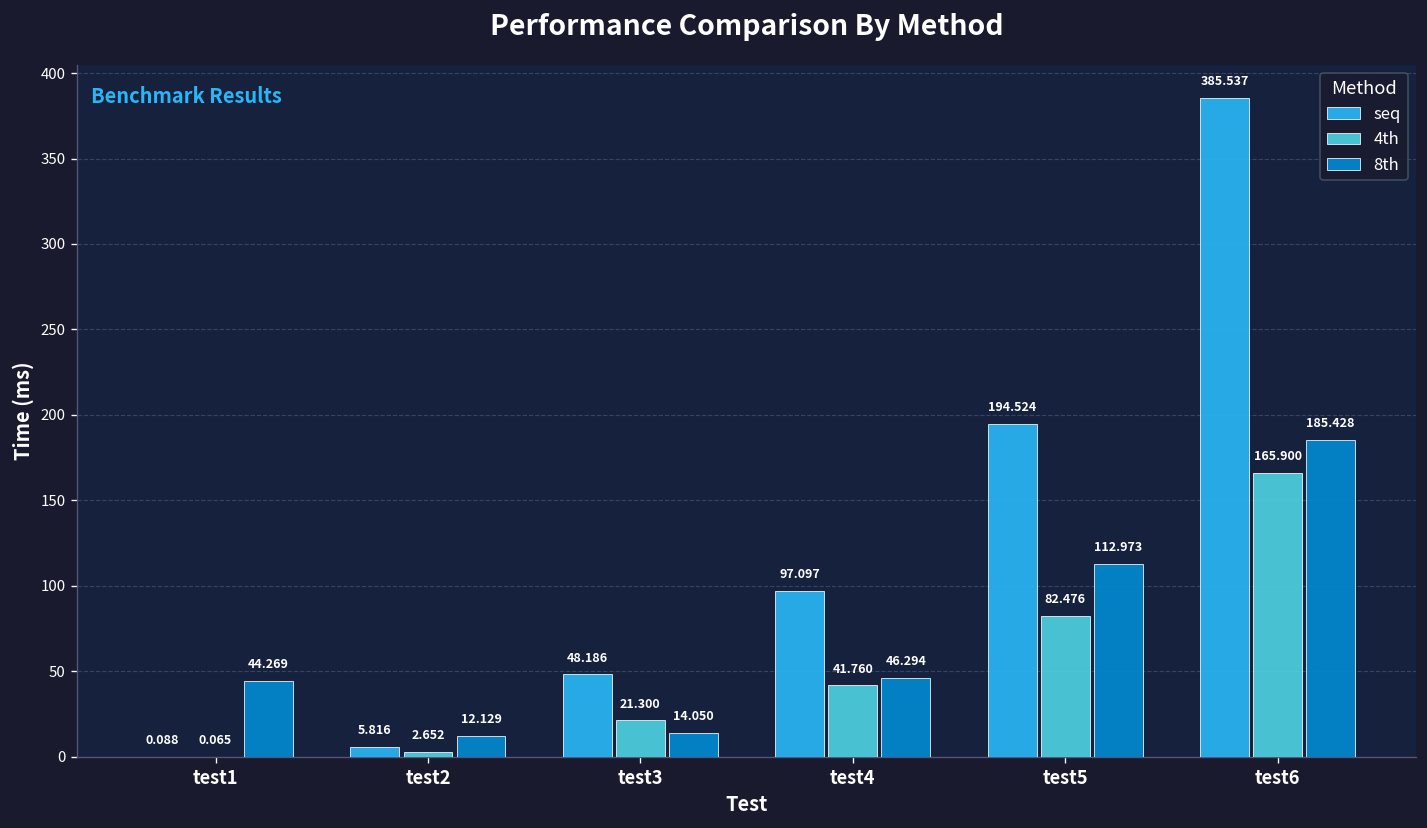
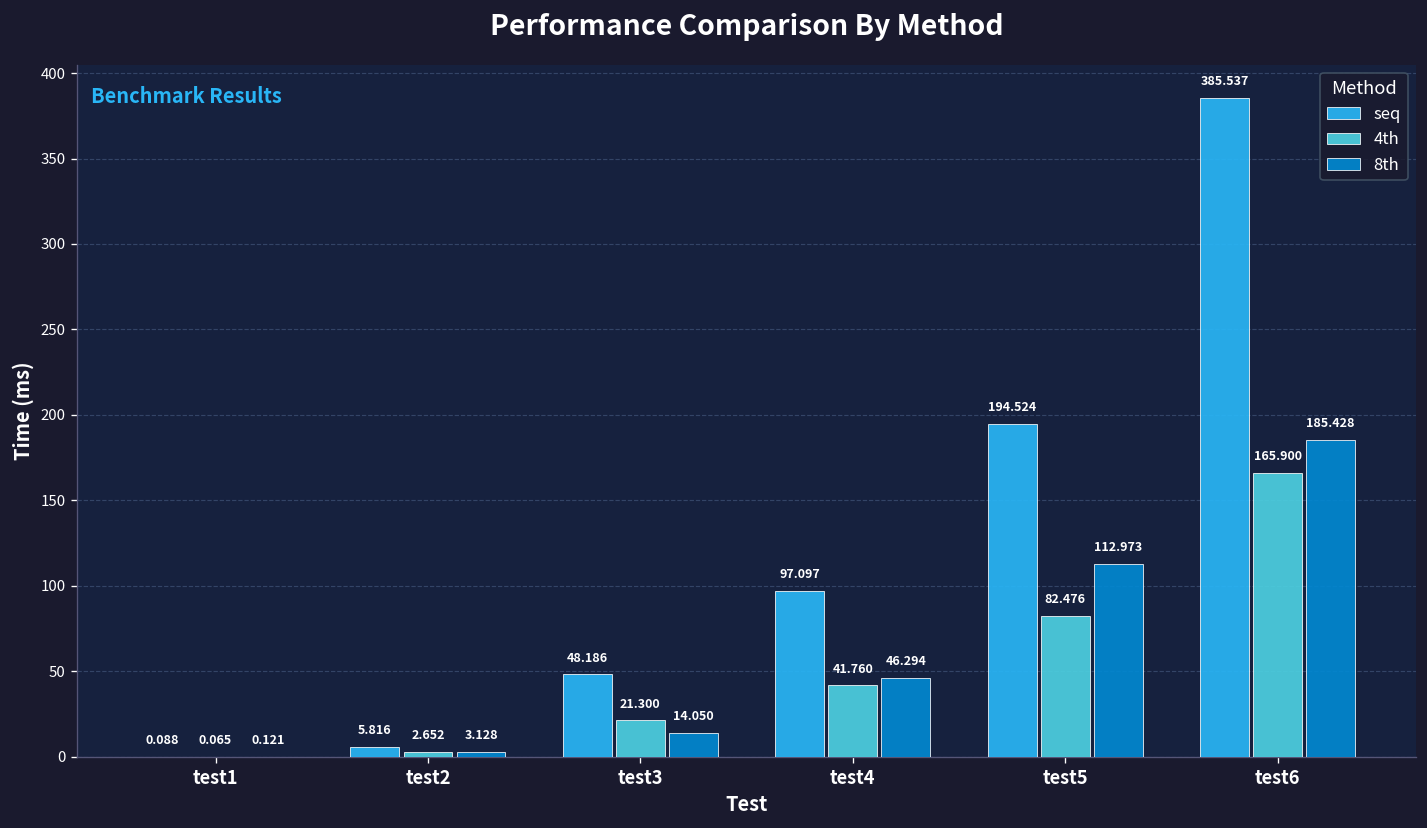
  {
    "8th": {
-     "test1": 44.269,
-     "test2": 12.129,
+     "test1": 0.121,
+     "test2": 3.128,
      "test3": 14.050,
      "test4": 46.294,
      "test5": 112.973,
      "test6": 185.428
    }
  }
